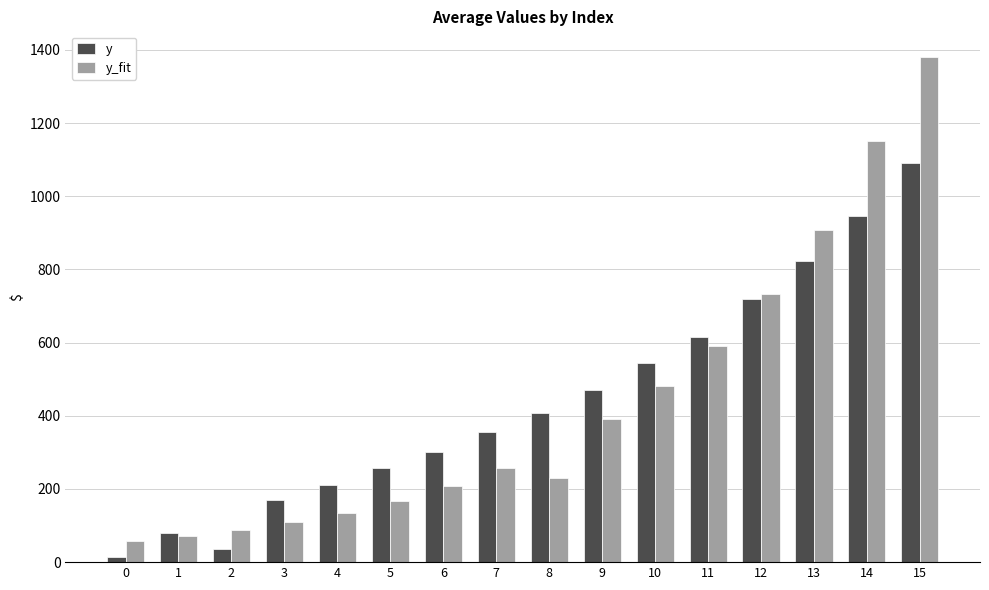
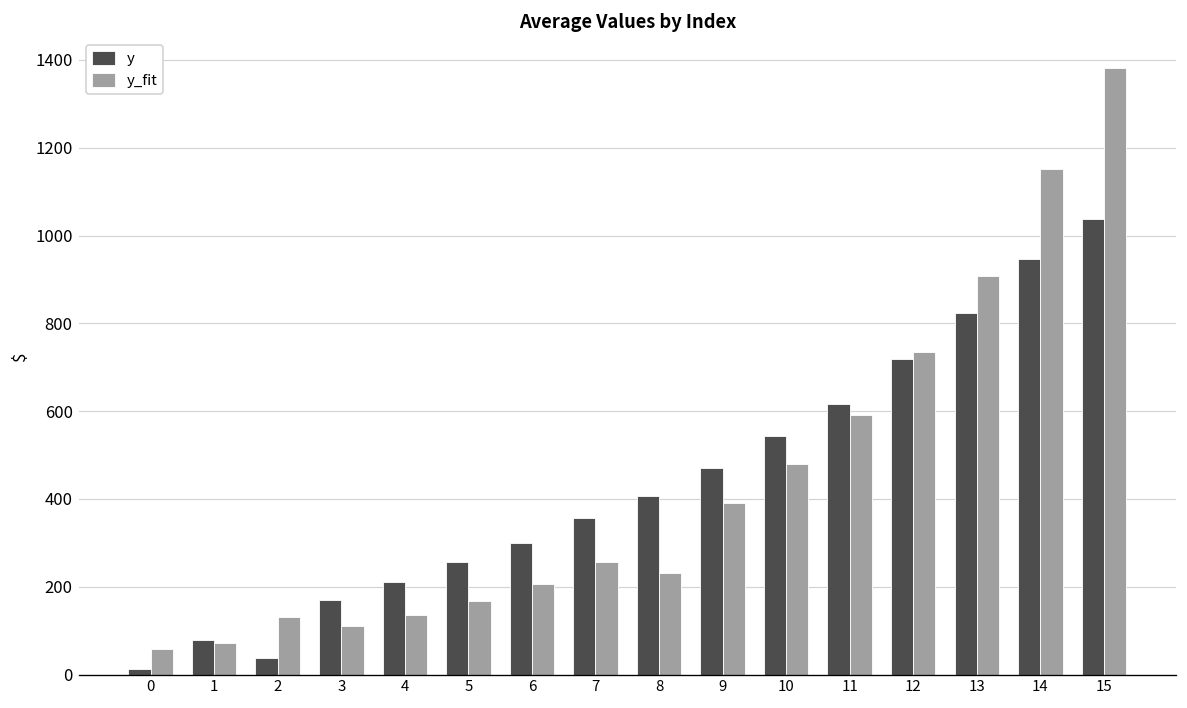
  {
    "y": {
      "0": 10,
      "1": 80,
      "2": 40,
      "3": 170,
      "4": 210,
      "5": 260,
      "6": 300,
      "7": 360,
      "8": 410,
      "9": 470,
      "10": 540,
      "11": 620,
      "12": 720,
      "13": 820,
      "14": 950,
-     "15": 1090
+     "15": 1040
    },
    "y_fit": {
      "0": 60,
      "1": 70,
-     "2": 90,
+     "2": 130,
      "3": 110,
      "4": 140,
      "5": 170,
      "6": 210,
      "7": 260,
      "8": 230,
      "9": 390,
      "10": 480,
      "11": 590,
      "12": 730,
      "13": 910,
      "14": 1150,
      "15": 1380
    }
  }
